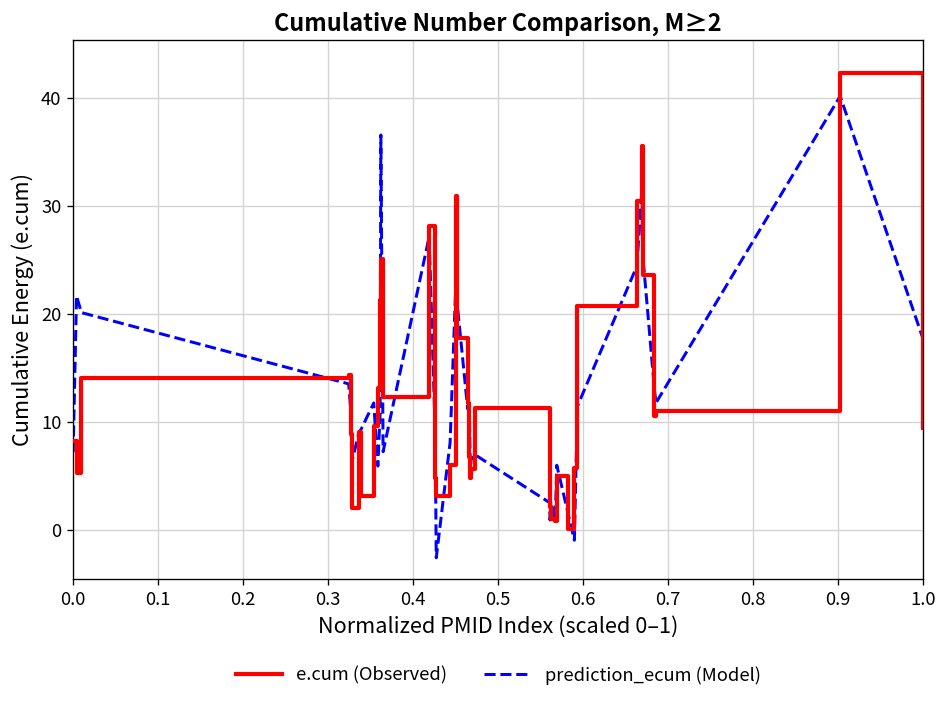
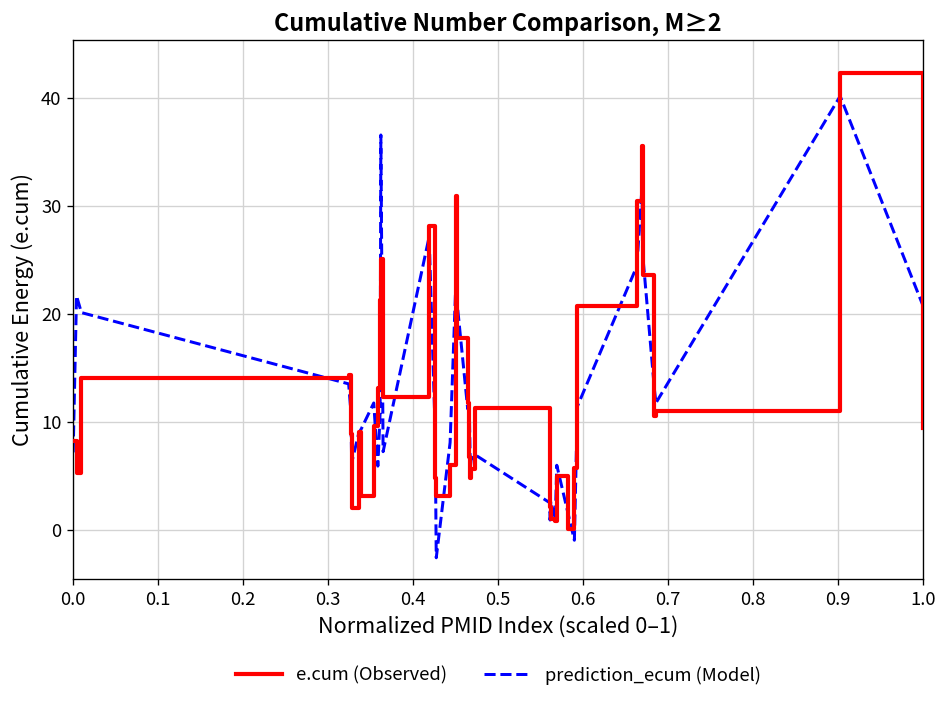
  {
    "e.cum (Observed)": {
      "0.0": 8,
      "1.0": 9
    },
    "prediction_ecum (Model)": {
      "0.0": 7,
-     "1.0": 18
+     "1.0": 21
    }
  }
